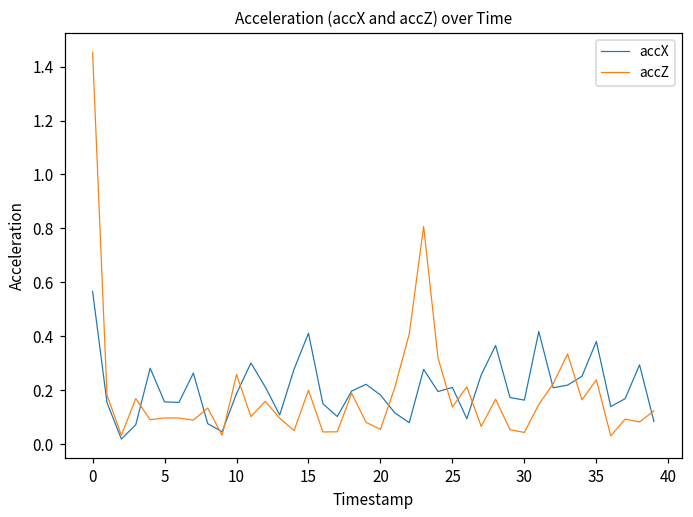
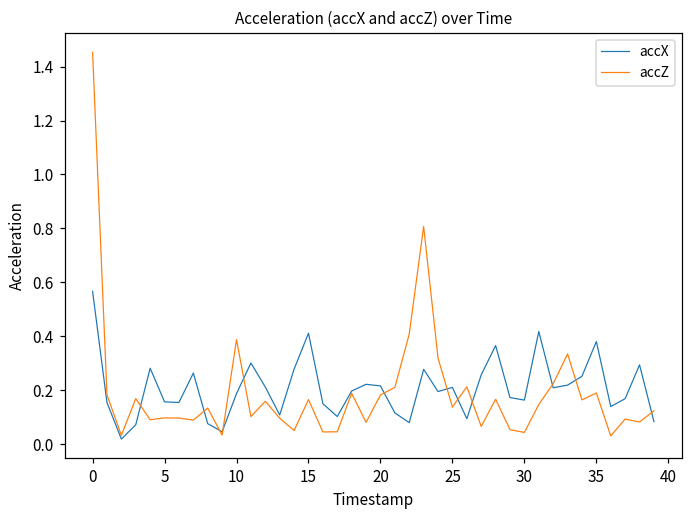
  {
    "accX": {
      "0": 0.57,
      "5": 0.16,
      "10": 0.19,
      "15": 0.41,
-     "20": 0.18,
+     "20": 0.22,
      "25": 0.21,
      "30": 0.16,
      "35": 0.38
    },
    "accZ": {
      "0": 1.45,
      "5": 0.10,
-     "10": 0.26,
-     "15": 0.20,
-     "20": 0.06,
+     "10": 0.39,
+     "15": 0.17,
+     "20": 0.18,
      "25": 0.14,
      "30": 0.04,
-     "35": 0.24
+     "35": 0.19
    }
  }
